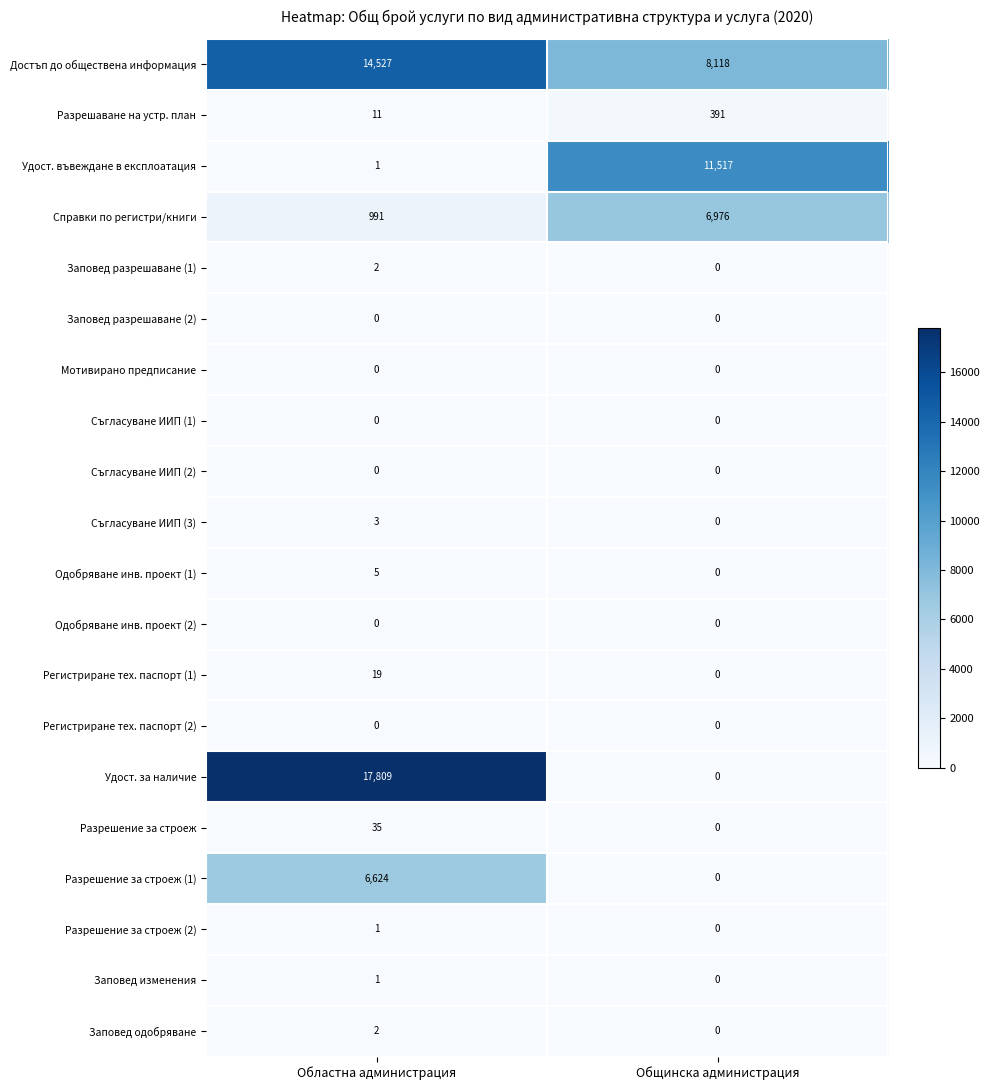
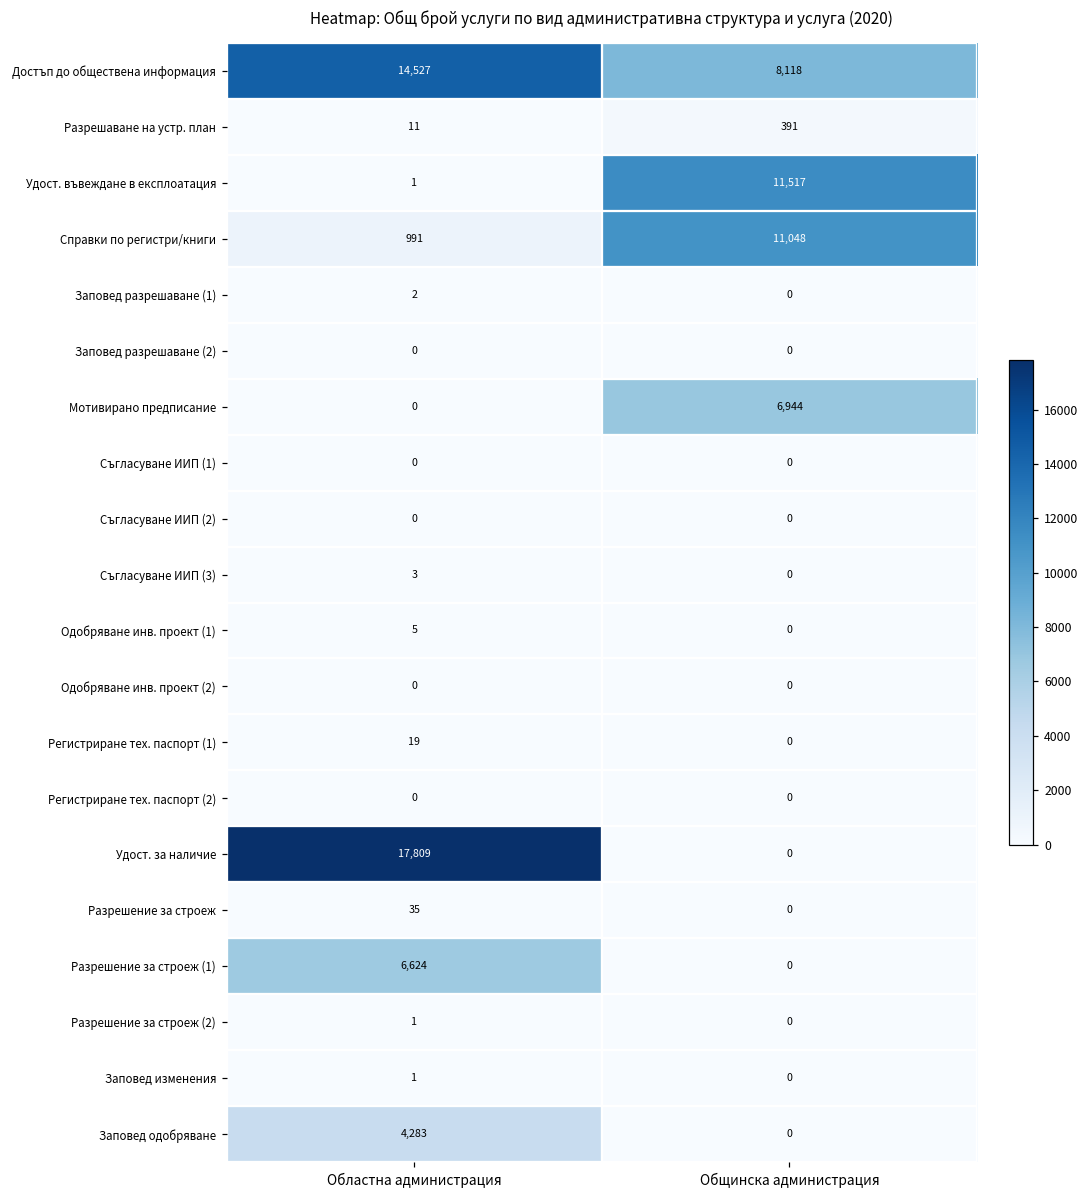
  {
    "Достъп до обществена информация": {
      "Областна администрация": "14,527",
      "Общинска администрация": "8,118"
    },
    "Разрешаване на устр. план": {
      "Областна администрация": "11",
      "Общинска администрация": "391"
    },
    "Удост. въвеждане в експлоатация": {
      "Областна администрация": "1",
      "Общинска администрация": "11,517"
    },
    "Справки по регистри/книги": {
      "Областна администрация": "991",
-     "Общинска администрация": "6,976"
+     "Общинска администрация": "11,048"
    },
    "Заповед разрешаване (1)": {
      "Областна администрация": "2",
      "Общинска администрация": "0"
    },
    "Заповед разрешаване (2)": {
      "Областна администрация": "0",
      "Общинска администрация": "0"
    },
    "Мотивирано предписание": {
      "Областна администрация": "0",
-     "Общинска администрация": "0"
+     "Общинска администрация": "6,944"
    },
    "Съгласуване ИИП (1)": {
      "Областна администрация": "0",
      "Общинска администрация": "0"
    },
    "Съгласуване ИИП (2)": {
      "Областна администрация": "0",
      "Общинска администрация": "0"
    },
    "Съгласуване ИИП (3)": {
      "Областна администрация": "3",
      "Общинска администрация": "0"
    },
    "Одобряване инв. проект (1)": {
      "Областна администрация": "5",
      "Общинска администрация": "0"
    },
    "Одобряване инв. проект (2)": {
      "Областна администрация": "0",
      "Общинска администрация": "0"
    },
    "Регистриране тех. паспорт (1)": {
      "Областна администрация": "19",
      "Общинска администрация": "0"
    },
    "Регистриране тех. паспорт (2)": {
      "Областна администрация": "0",
      "Общинска администрация": "0"
    },
    "Удост. за наличие": {
      "Областна администрация": "17,809",
      "Общинска администрация": "0"
    },
    "Разрешение за строеж": {
      "Областна администрация": "35",
      "Общинска администрация": "0"
    },
    "Разрешение за строеж (1)": {
      "Областна администрация": "6,624",
      "Общинска администрация": "0"
    },
    "Разрешение за строеж (2)": {
      "Областна администрация": "1",
      "Общинска администрация": "0"
    },
    "Заповед изменения": {
      "Областна администрация": "1",
      "Общинска администрация": "0"
    },
    "Заповед одобряване": {
-     "Областна администрация": "2",
+     "Областна администрация": "4,283",
      "Общинска администрация": "0"
    }
  }
